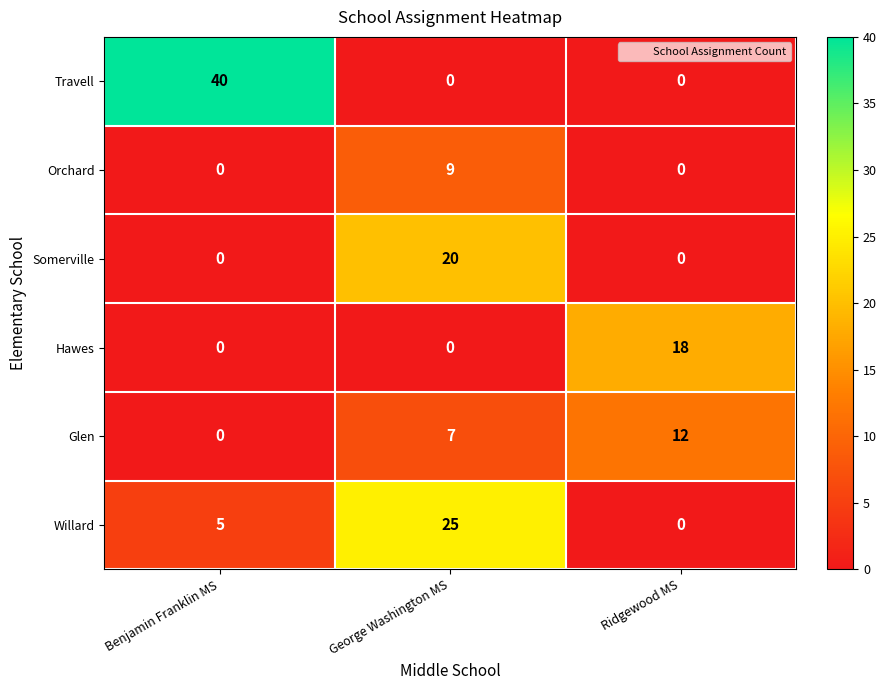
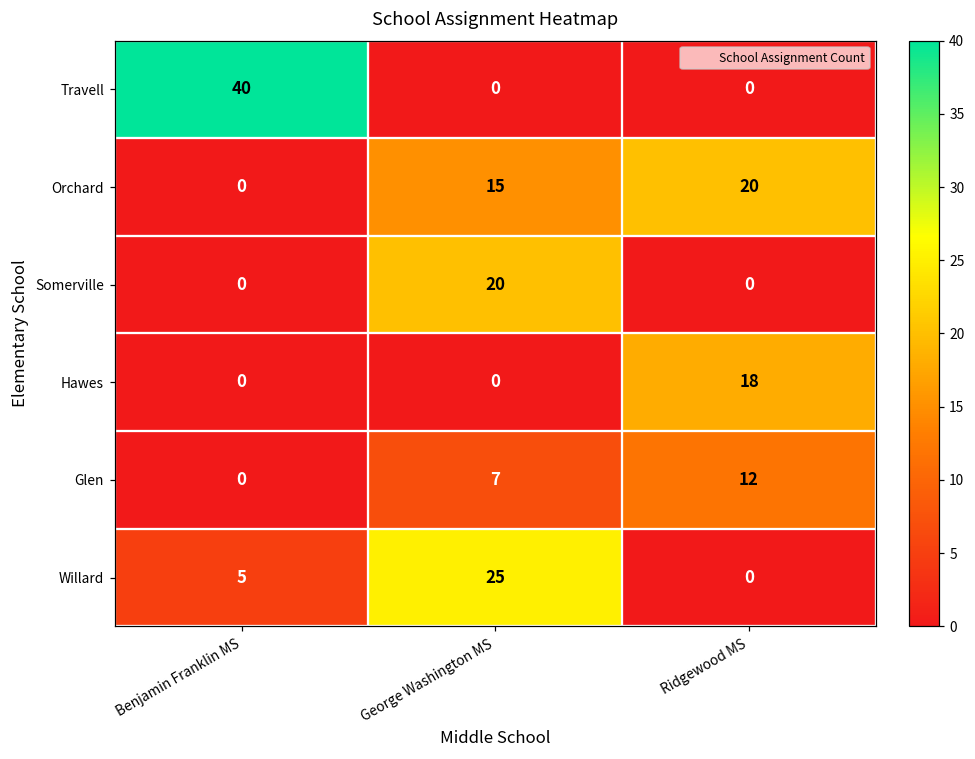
  {
    "Travell": {
      "Benjamin Franklin MS": 40,
      "George Washington MS": 0,
      "Ridgewood MS": 0
    },
    "Orchard": {
      "Benjamin Franklin MS": 0,
-     "George Washington MS": 9,
-     "Ridgewood MS": 0
+     "George Washington MS": 15,
+     "Ridgewood MS": 20
    },
    "Somerville": {
      "Benjamin Franklin MS": 0,
      "George Washington MS": 20,
      "Ridgewood MS": 0
    },
    "Hawes": {
      "Benjamin Franklin MS": 0,
      "George Washington MS": 0,
      "Ridgewood MS": 18
    },
    "Glen": {
      "Benjamin Franklin MS": 0,
      "George Washington MS": 7,
      "Ridgewood MS": 12
    },
    "Willard": {
      "Benjamin Franklin MS": 5,
      "George Washington MS": 25,
      "Ridgewood MS": 0
    }
  }
